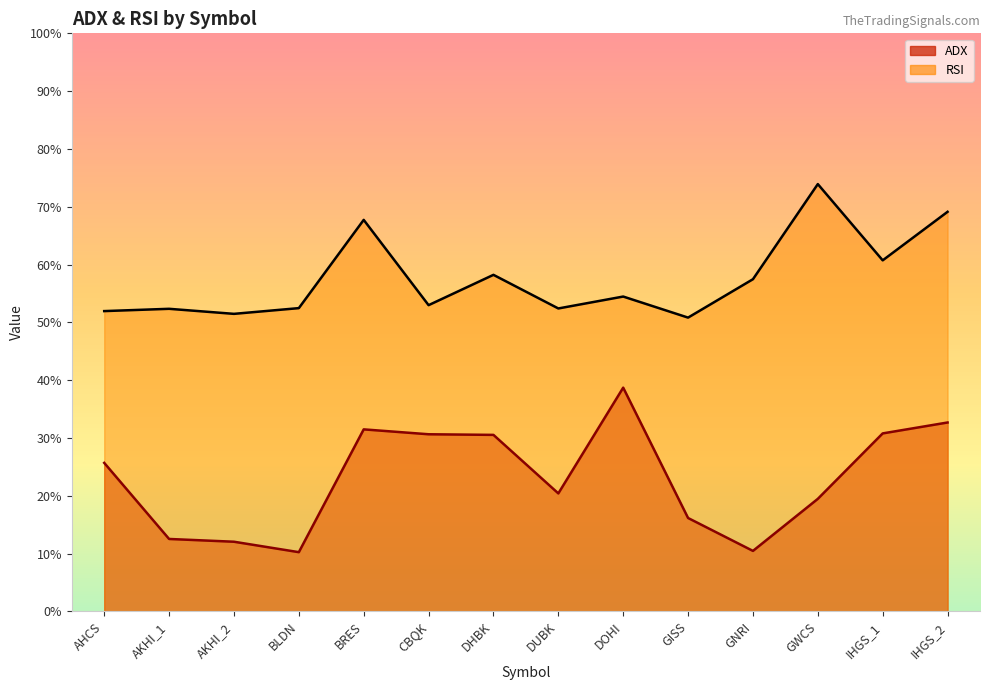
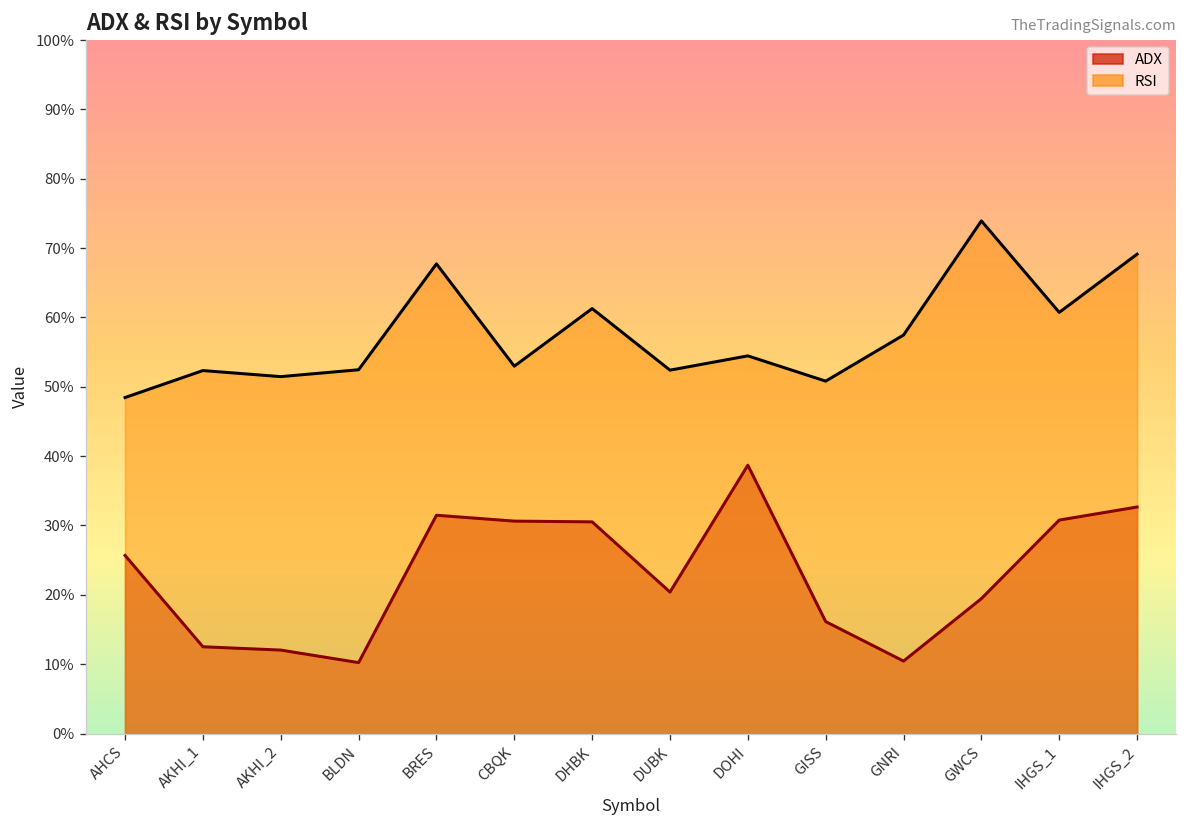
  {
    "ADX": {
      "AHCS": "26%",
      "AKHI_1": "13%",
      "AKHI_2": "12%",
      "BLDN": "10%",
      "BRES": "31%",
      "CBQK": "31%",
      "DHBK": "31%",
      "DUBK": "20%",
      "DOHI": "39%",
      "GISS": "16%",
      "GNRI": "10%",
      "GWCS": "19%",
      "IHGS_1": "31%",
      "IHGS_2": "33%"
    },
    "RSI": {
-     "AHCS": "52%",
+     "AHCS": "48%",
      "AKHI_1": "52%",
      "AKHI_2": "51%",
      "BLDN": "52%",
      "BRES": "68%",
      "CBQK": "53%",
-     "DHBK": "58%",
+     "DHBK": "61%",
      "DUBK": "52%",
      "DOHI": "54%",
      "GISS": "51%",
      "GNRI": "57%",
      "GWCS": "74%",
      "IHGS_1": "61%",
      "IHGS_2": "69%"
    }
  }
